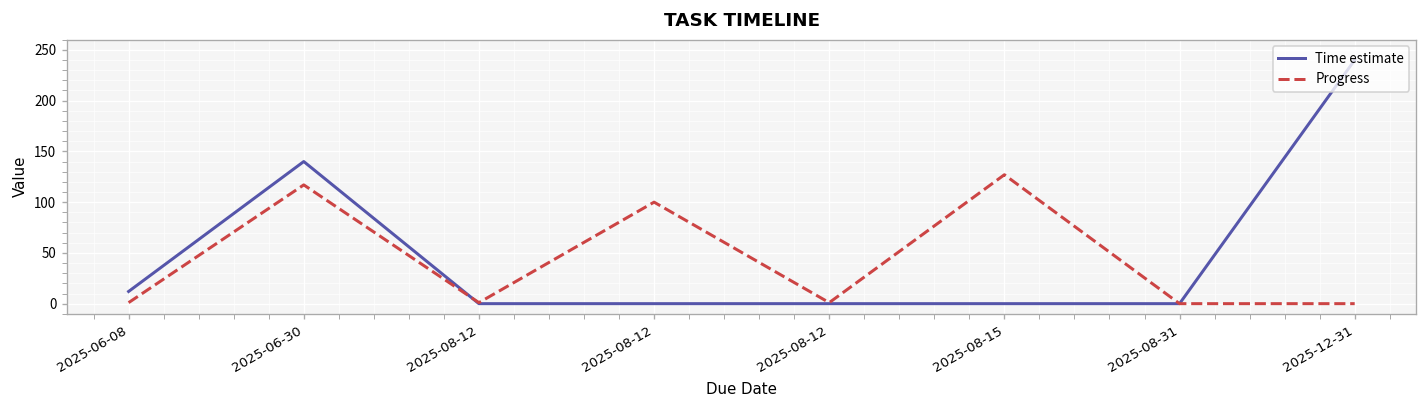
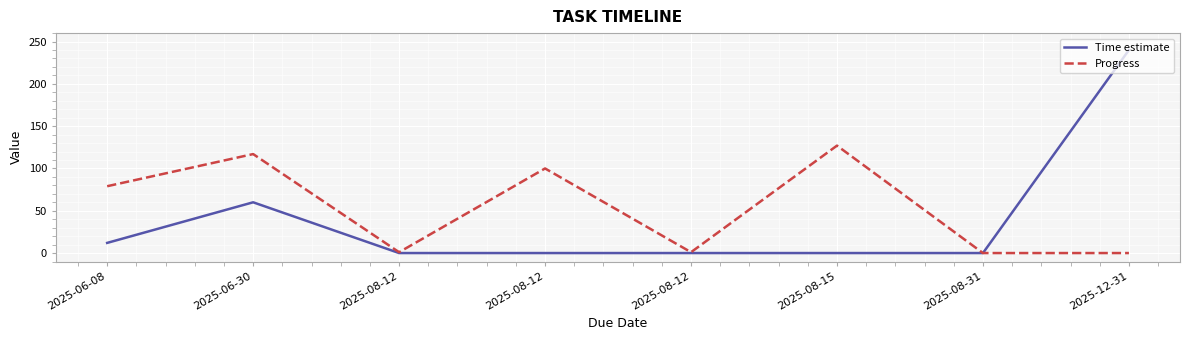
  {
    "Time estimate": {
      "2025-06-08": 10,
-     "2025-06-30": 140,
+     "2025-06-30": 60,
      "2025-08-15": 0
    },
    "Progress": {
-     "2025-06-08": 0,
+     "2025-06-08": 80,
      "2025-06-30": 120,
      "2025-08-15": 130,
      "2025-12-31": 0
    }
  }
